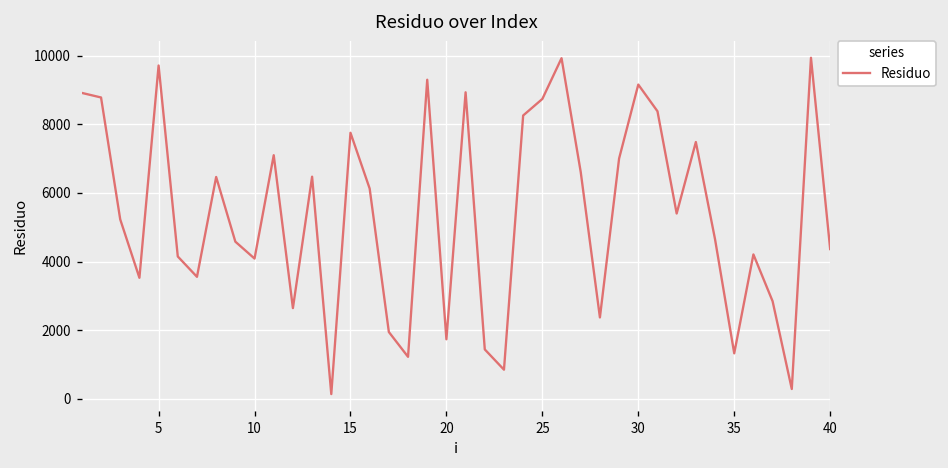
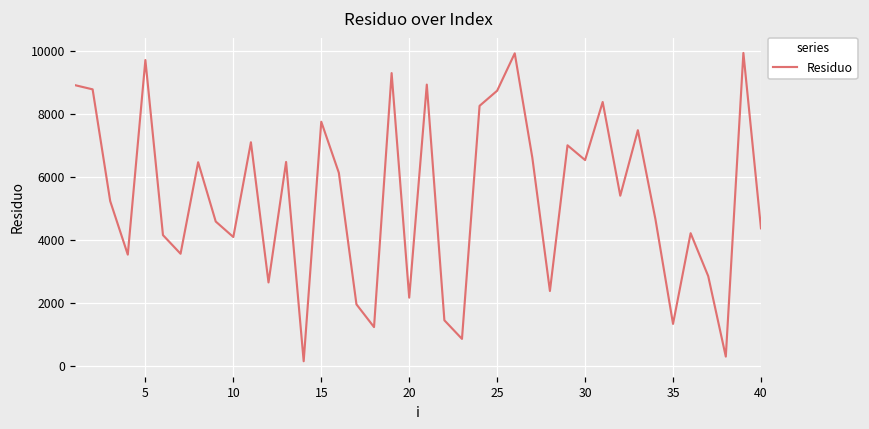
  {
    "5": 9700,
    "10": 4100,
    "15": 7800,
-   "20": 1700,
+   "20": 2200,
    "25": 8700,
-   "30": 9200,
+   "30": 6500,
    "35": 1300,
    "40": 4400
  }
